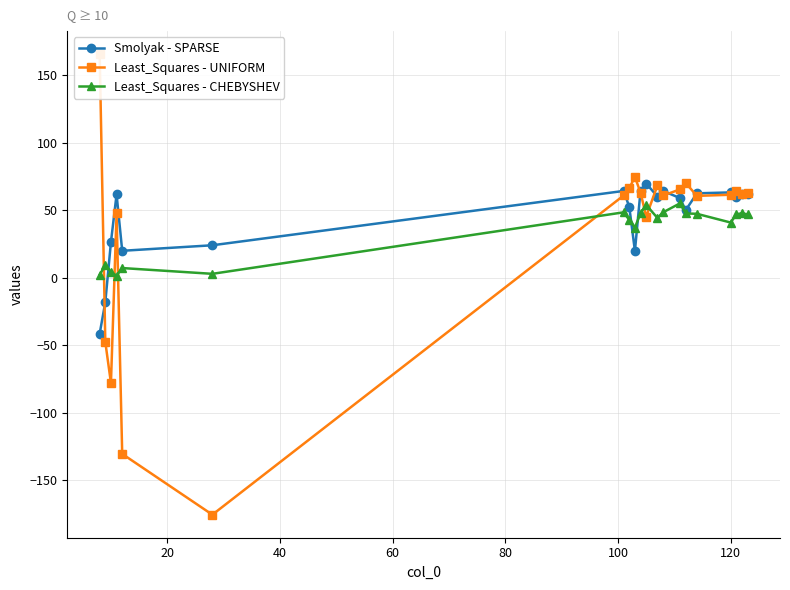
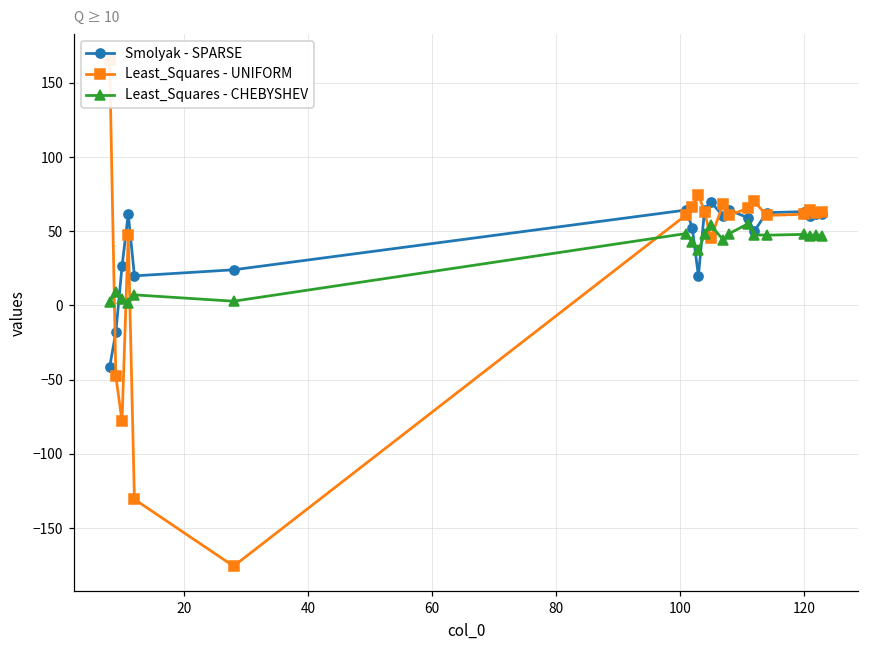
  {
    "Least_Squares - CHEBYSHEV": {
-     "120": 41
+     "120": 48
    }
  }
